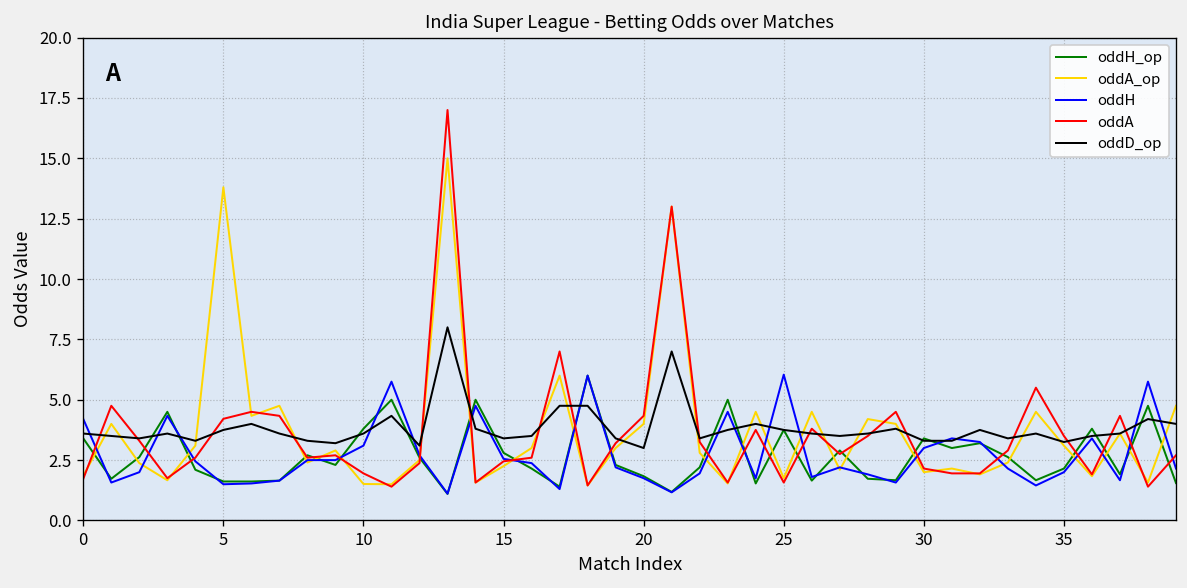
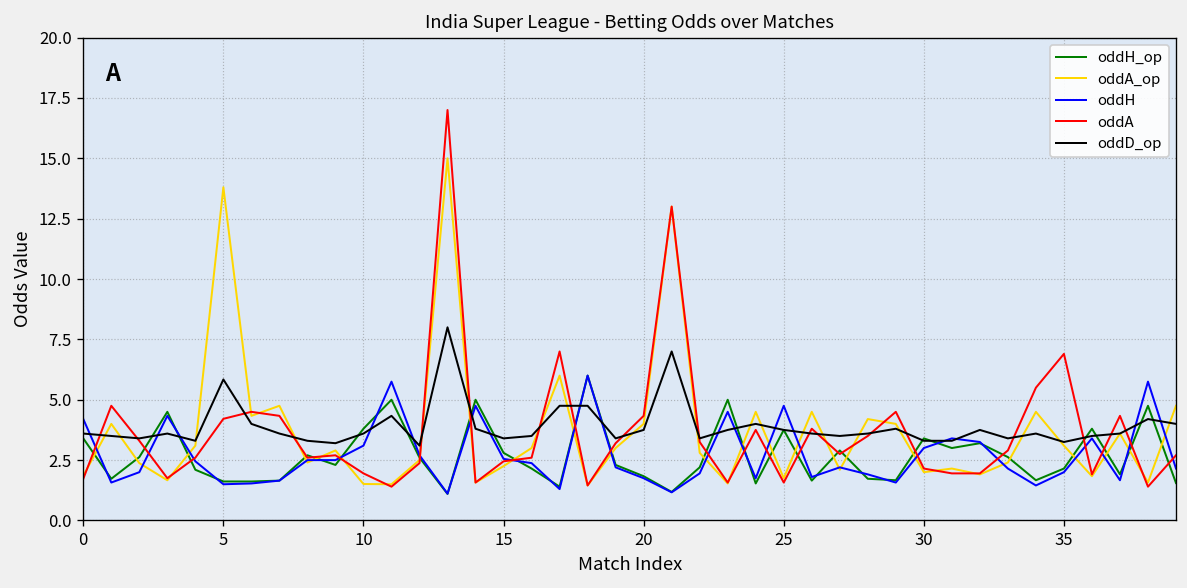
  {
    "oddH_op": {
      "0": 3.4,
      "10": 3.8,
      "15": 2.8,
      "35": 2.2
    },
    "oddA_op": {
      "5": 13.8,
      "10": 1.5,
      "15": 2.3,
      "20": 4.0,
      "25": 1.8,
      "30": 2.0,
      "35": 3.1
    },
    "oddH": {
      "0": 4.2,
      "10": 3.1,
-     "25": 6.0,
+     "25": 4.8,
      "30": 3.0,
      "35": 2.0
    },
    "oddA": {
      "5": 4.2,
      "10": 2.0,
      "20": 4.3,
      "25": 1.6,
      "30": 2.2,
-     "35": 3.5
+     "35": 6.9
    },
    "oddD_op": {
      "0": 3.6,
-     "5": 3.8,
+     "5": 5.8,
      "10": 3.6,
      "15": 3.4,
-     "20": 3.0,
+     "20": 3.8,
      "35": 3.3
    }
  }
